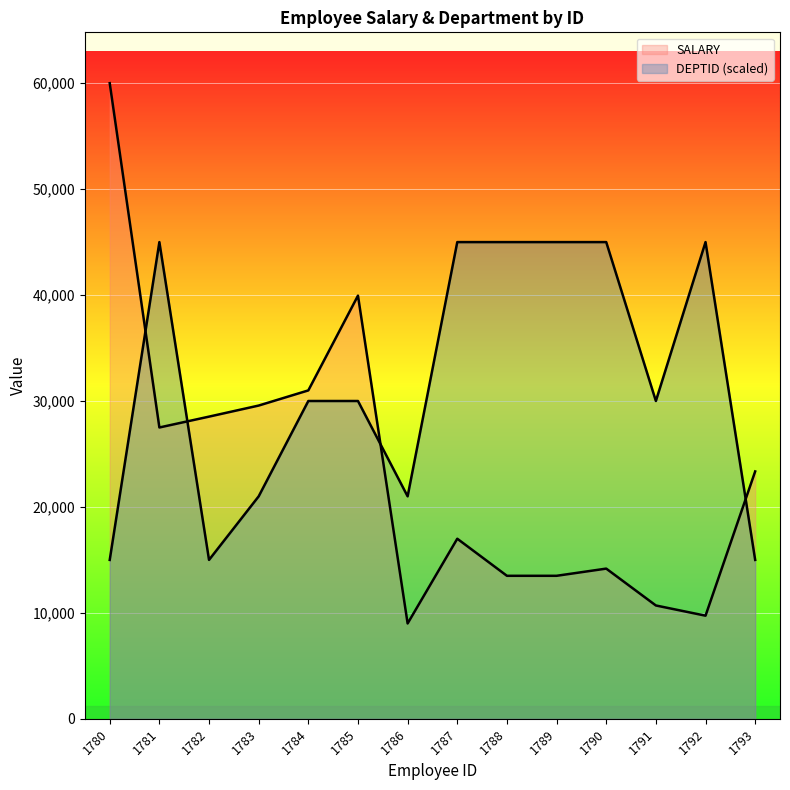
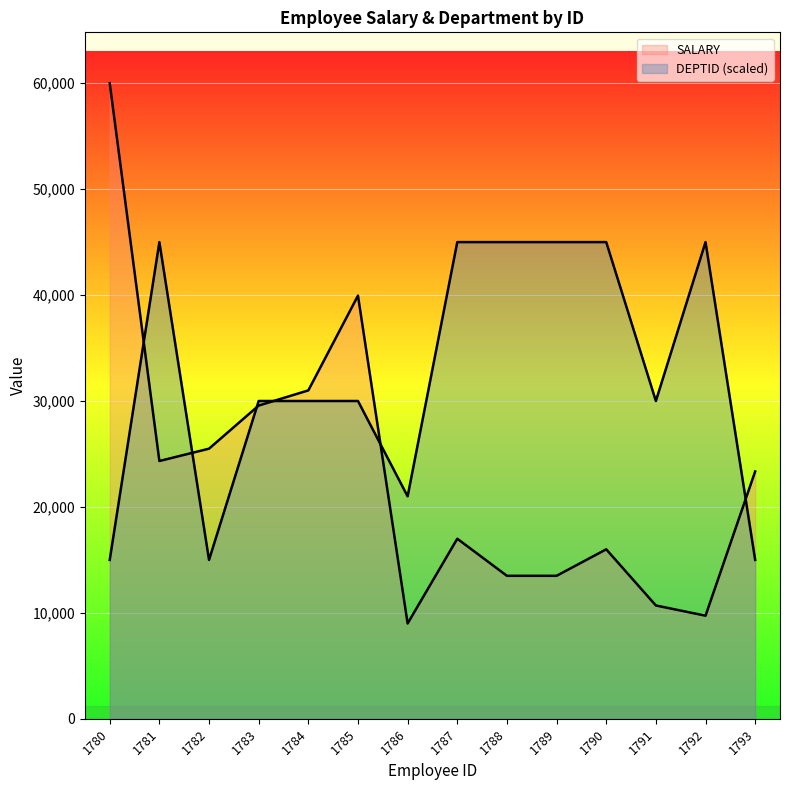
  {
    "SALARY": {
      "1780": "60,000",
-     "1781": "27,500",
-     "1782": "28,500",
+     "1781": "24,300",
+     "1782": "25,500",
      "1783": "29,600",
      "1784": "31,000",
      "1785": "39,900",
      "1786": "9,000",
      "1787": "17,000",
      "1788": "13,500",
      "1789": "13,500",
-     "1790": "14,200",
+     "1790": "16,000",
      "1791": "10,700",
      "1792": "9,700",
      "1793": "23,400"
    },
    "DEPTID (scaled)": {
      "1780": "15,000",
      "1781": "45,000",
      "1782": "15,000",
-     "1783": "21,000",
+     "1783": "30,000",
      "1784": "30,000",
      "1785": "30,000",
      "1786": "21,000",
      "1787": "45,000",
      "1788": "45,000",
      "1789": "45,000",
      "1790": "45,000",
      "1791": "30,000",
      "1792": "45,000",
      "1793": "15,000"
    }
  }
